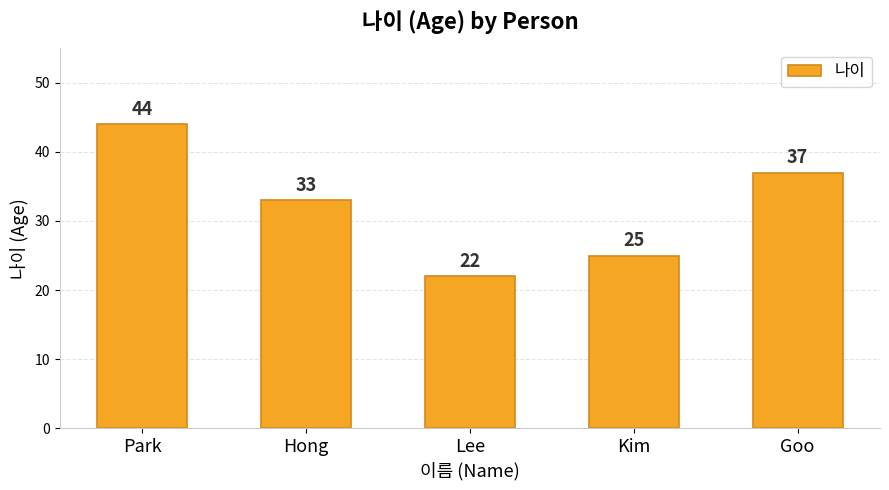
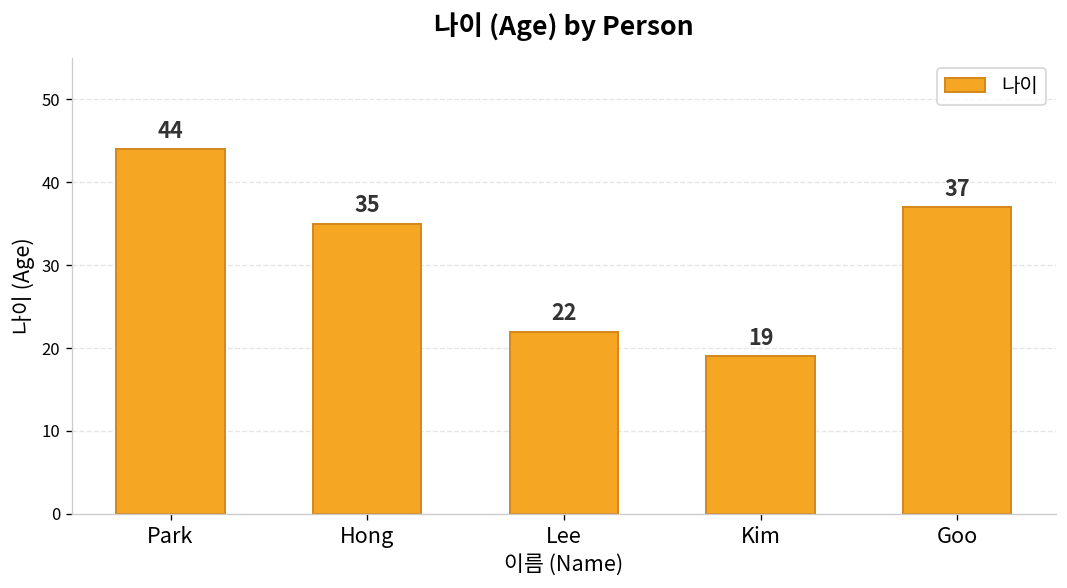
  {
    "Park": 44,
-   "Hong": 33,
+   "Hong": 35,
    "Lee": 22,
-   "Kim": 25,
+   "Kim": 19,
    "Goo": 37
  }
